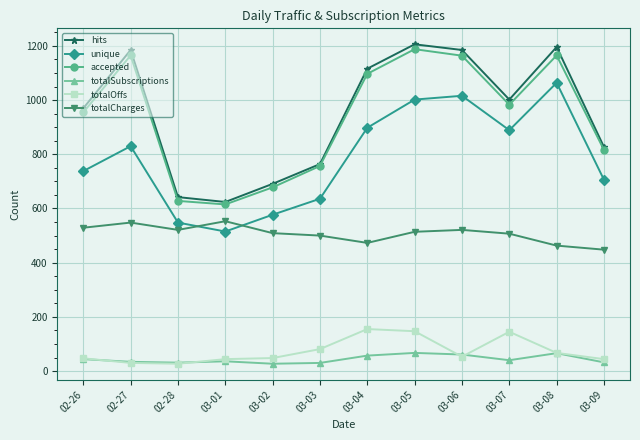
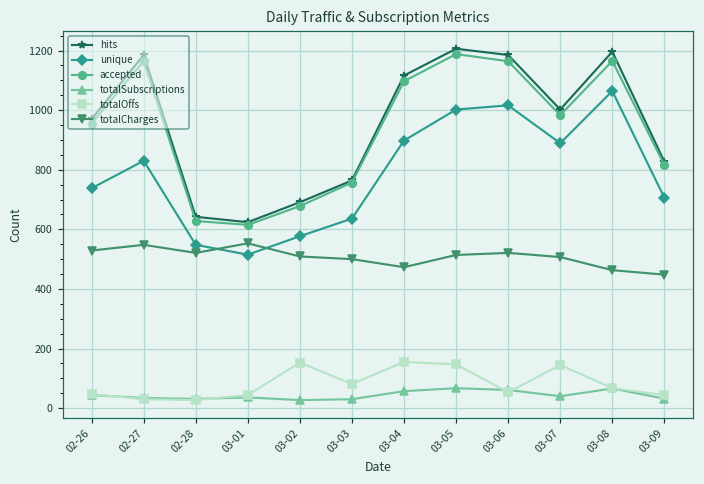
  {
    "totalOffs": {
-     "03-02": 50,
+     "03-02": 150,
      "03-03": 80,
      "03-04": 160,
      "03-05": 150,
      "03-07": 150,
      "03-09": 40
    }
  }
